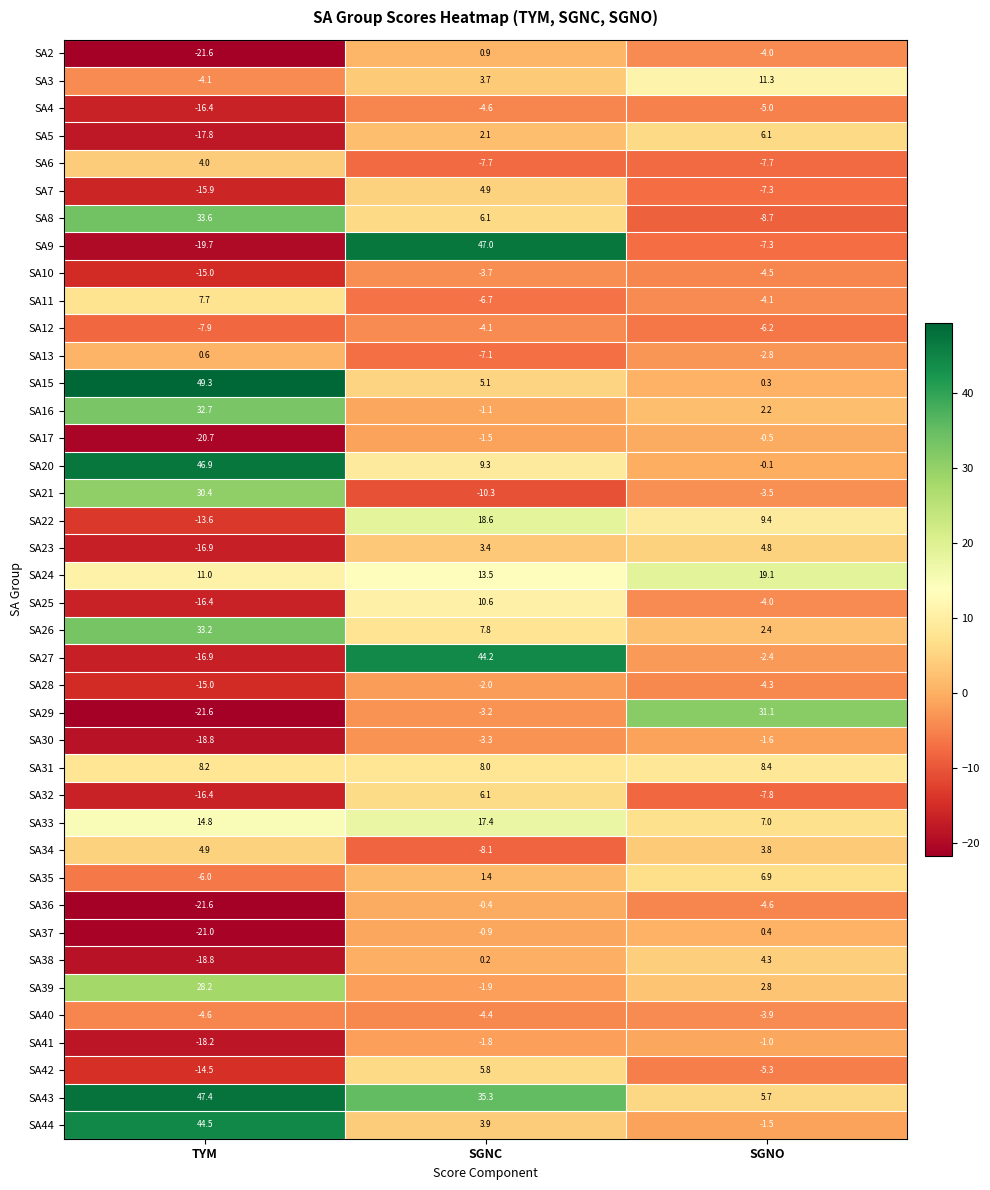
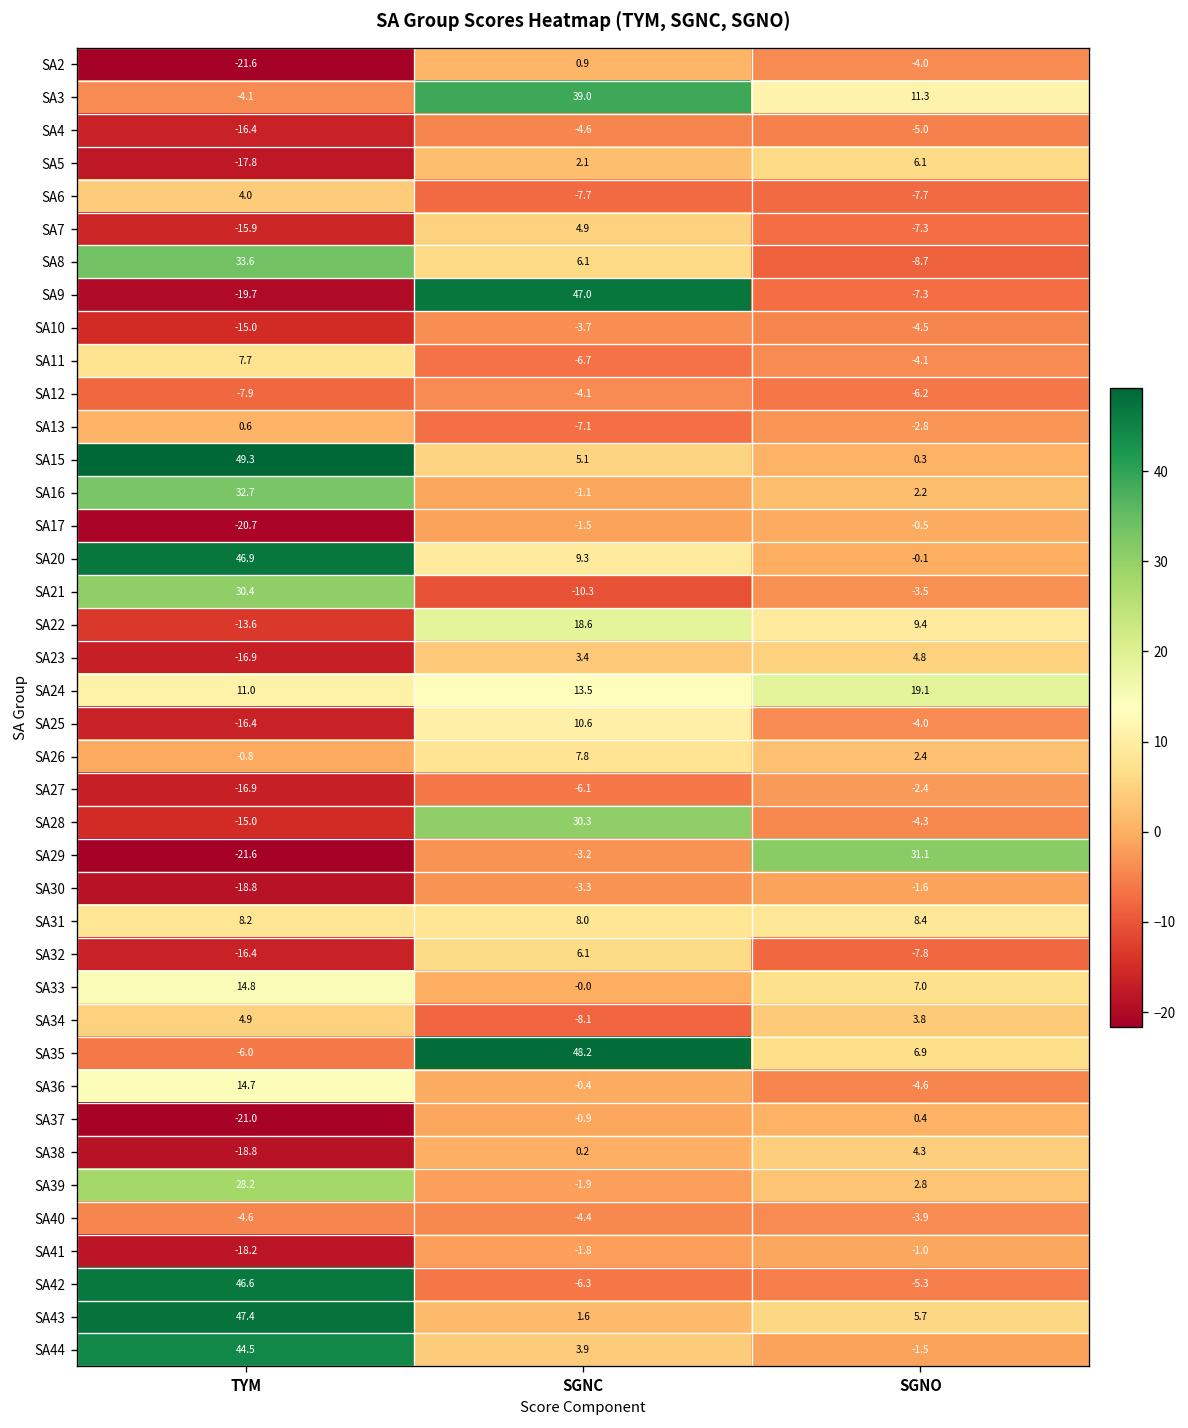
  {
    "SA2": {
      "TYM": -21.6,
      "SGNC": 0.9,
      "SGNO": -4.0
    },
    "SA3": {
      "TYM": -4.1,
-     "SGNC": 3.7,
+     "SGNC": 39.0,
      "SGNO": 11.3
    },
    "SA4": {
      "TYM": -16.4,
      "SGNC": -4.6,
      "SGNO": -5.0
    },
    "SA5": {
      "TYM": -17.8,
      "SGNC": 2.1,
      "SGNO": 6.1
    },
    "SA6": {
      "TYM": 4.0,
      "SGNC": -7.7,
      "SGNO": -7.7
    },
    "SA7": {
      "TYM": -15.9,
      "SGNC": 4.9,
      "SGNO": -7.3
    },
    "SA8": {
      "TYM": 33.6,
      "SGNC": 6.1,
      "SGNO": -8.7
    },
    "SA9": {
      "TYM": -19.7,
      "SGNC": 47.0,
      "SGNO": -7.3
    },
    "SA10": {
      "TYM": -15.0,
      "SGNC": -3.7,
      "SGNO": -4.5
    },
    "SA11": {
      "TYM": 7.7,
      "SGNC": -6.7,
      "SGNO": -4.1
    },
    "SA12": {
      "TYM": -7.9,
      "SGNC": -4.1,
      "SGNO": -6.2
    },
    "SA13": {
      "TYM": 0.6,
      "SGNC": -7.1,
      "SGNO": -2.8
    },
    "SA15": {
      "TYM": 49.3,
      "SGNC": 5.1,
      "SGNO": 0.3
    },
    "SA16": {
      "TYM": 32.7,
      "SGNC": -1.1,
      "SGNO": 2.2
    },
    "SA17": {
      "TYM": -20.7,
      "SGNC": -1.5,
      "SGNO": -0.5
    },
    "SA20": {
      "TYM": 46.9,
      "SGNC": 9.3,
      "SGNO": -0.1
    },
    "SA21": {
      "TYM": 30.4,
      "SGNC": -10.3,
      "SGNO": -3.5
    },
    "SA22": {
      "TYM": -13.6,
      "SGNC": 18.6,
      "SGNO": 9.4
    },
    "SA23": {
      "TYM": -16.9,
      "SGNC": 3.4,
      "SGNO": 4.8
    },
    "SA24": {
      "TYM": 11.0,
      "SGNC": 13.5,
      "SGNO": 19.1
    },
    "SA25": {
      "TYM": -16.4,
      "SGNC": 10.6,
      "SGNO": -4.0
    },
    "SA26": {
-     "TYM": 33.2,
+     "TYM": -0.8,
      "SGNC": 7.8,
      "SGNO": 2.4
    },
    "SA27": {
      "TYM": -16.9,
-     "SGNC": 44.2,
+     "SGNC": -6.1,
      "SGNO": -2.4
    },
    "SA28": {
      "TYM": -15.0,
-     "SGNC": -2.0,
+     "SGNC": 30.3,
      "SGNO": -4.3
    },
    "SA29": {
      "TYM": -21.6,
      "SGNC": -3.2,
      "SGNO": 31.1
    },
    "SA30": {
      "TYM": -18.8,
      "SGNC": -3.3,
      "SGNO": -1.6
    },
    "SA31": {
      "TYM": 8.2,
      "SGNC": 8.0,
      "SGNO": 8.4
    },
    "SA32": {
      "TYM": -16.4,
      "SGNC": 6.1,
      "SGNO": -7.8
    },
    "SA33": {
      "TYM": 14.8,
-     "SGNC": 17.4,
+     "SGNC": -0.0,
      "SGNO": 7.0
    },
    "SA34": {
      "TYM": 4.9,
      "SGNC": -8.1,
      "SGNO": 3.8
    },
    "SA35": {
      "TYM": -6.0,
-     "SGNC": 1.4,
+     "SGNC": 48.2,
      "SGNO": 6.9
    },
    "SA36": {
-     "TYM": -21.6,
+     "TYM": 14.7,
      "SGNC": -0.4,
      "SGNO": -4.6
    },
    "SA37": {
      "TYM": -21.0,
      "SGNC": -0.9,
      "SGNO": 0.4
    },
    "SA38": {
      "TYM": -18.8,
      "SGNC": 0.2,
      "SGNO": 4.3
    },
    "SA39": {
      "TYM": 28.2,
      "SGNC": -1.9,
      "SGNO": 2.8
    },
    "SA40": {
      "TYM": -4.6,
      "SGNC": -4.4,
      "SGNO": -3.9
    },
    "SA41": {
      "TYM": -18.2,
      "SGNC": -1.8,
      "SGNO": -1.0
    },
    "SA42": {
-     "TYM": -14.5,
-     "SGNC": 5.8,
+     "TYM": 46.6,
+     "SGNC": -6.3,
      "SGNO": -5.3
    },
    "SA43": {
      "TYM": 47.4,
-     "SGNC": 35.3,
+     "SGNC": 1.6,
      "SGNO": 5.7
    },
    "SA44": {
      "TYM": 44.5,
      "SGNC": 3.9,
      "SGNO": -1.5
    }
  }
